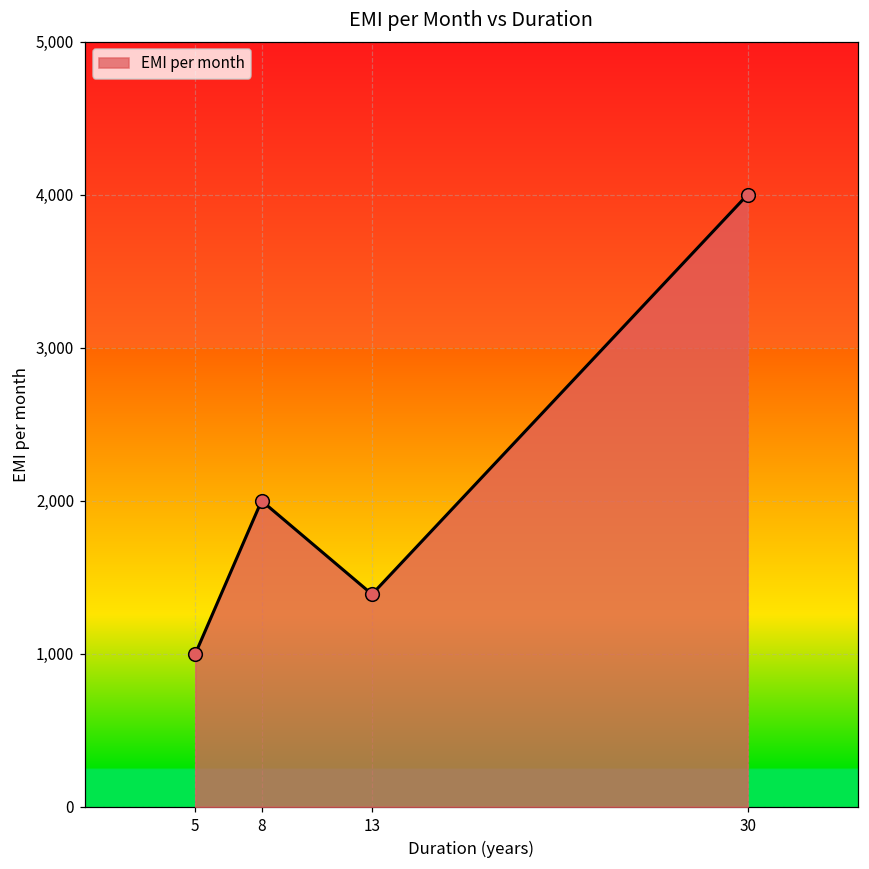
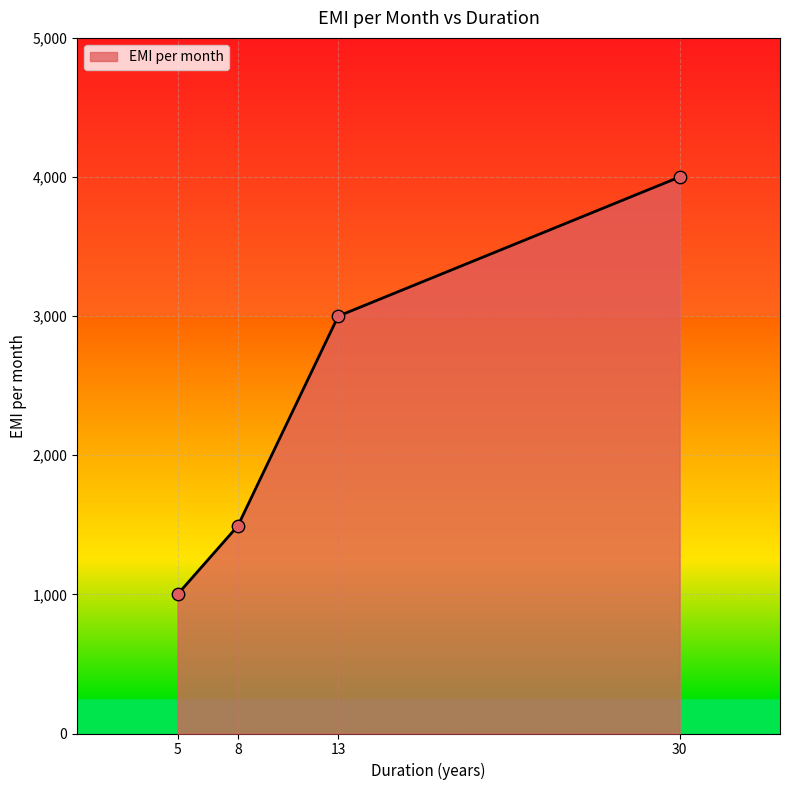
  {
    "5": "1,000",
-   "8": "2,000",
-   "13": "1,390",
+   "8": "1,490",
+   "13": "3,000",
    "30": "4,000"
  }
